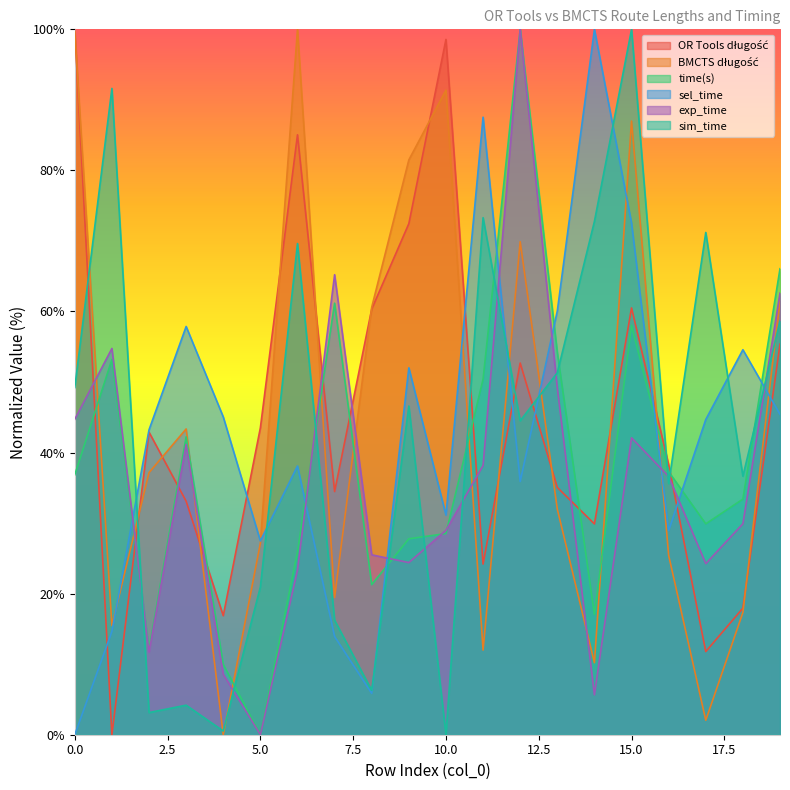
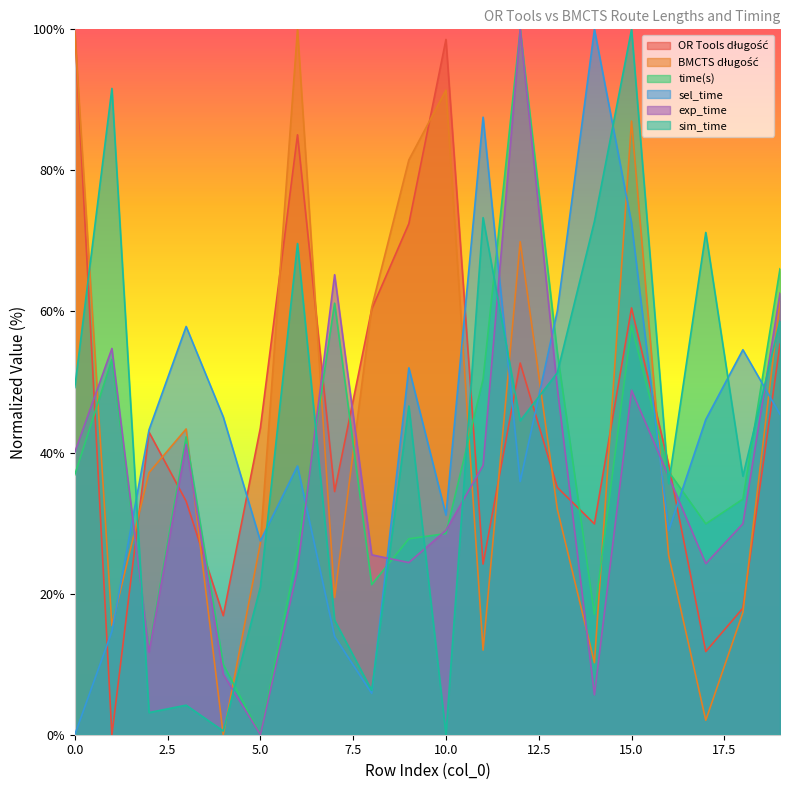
  {
    "sel_time": {
      "0.0": "0%",
      "10.0": "31%",
      "15.0": "73%"
    },
    "exp_time": {
-     "0.0": "45%",
+     "0.0": "40%",
      "10.0": "29%",
-     "15.0": "42%"
+     "15.0": "49%"
    }
  }
